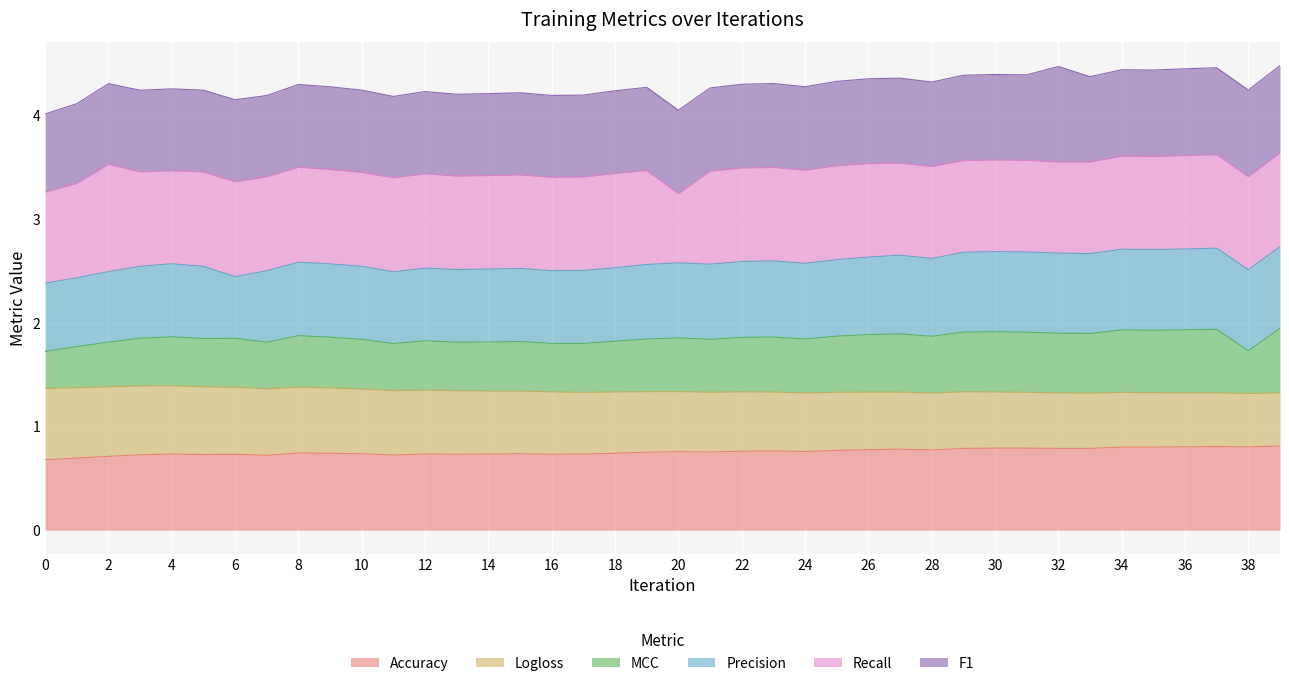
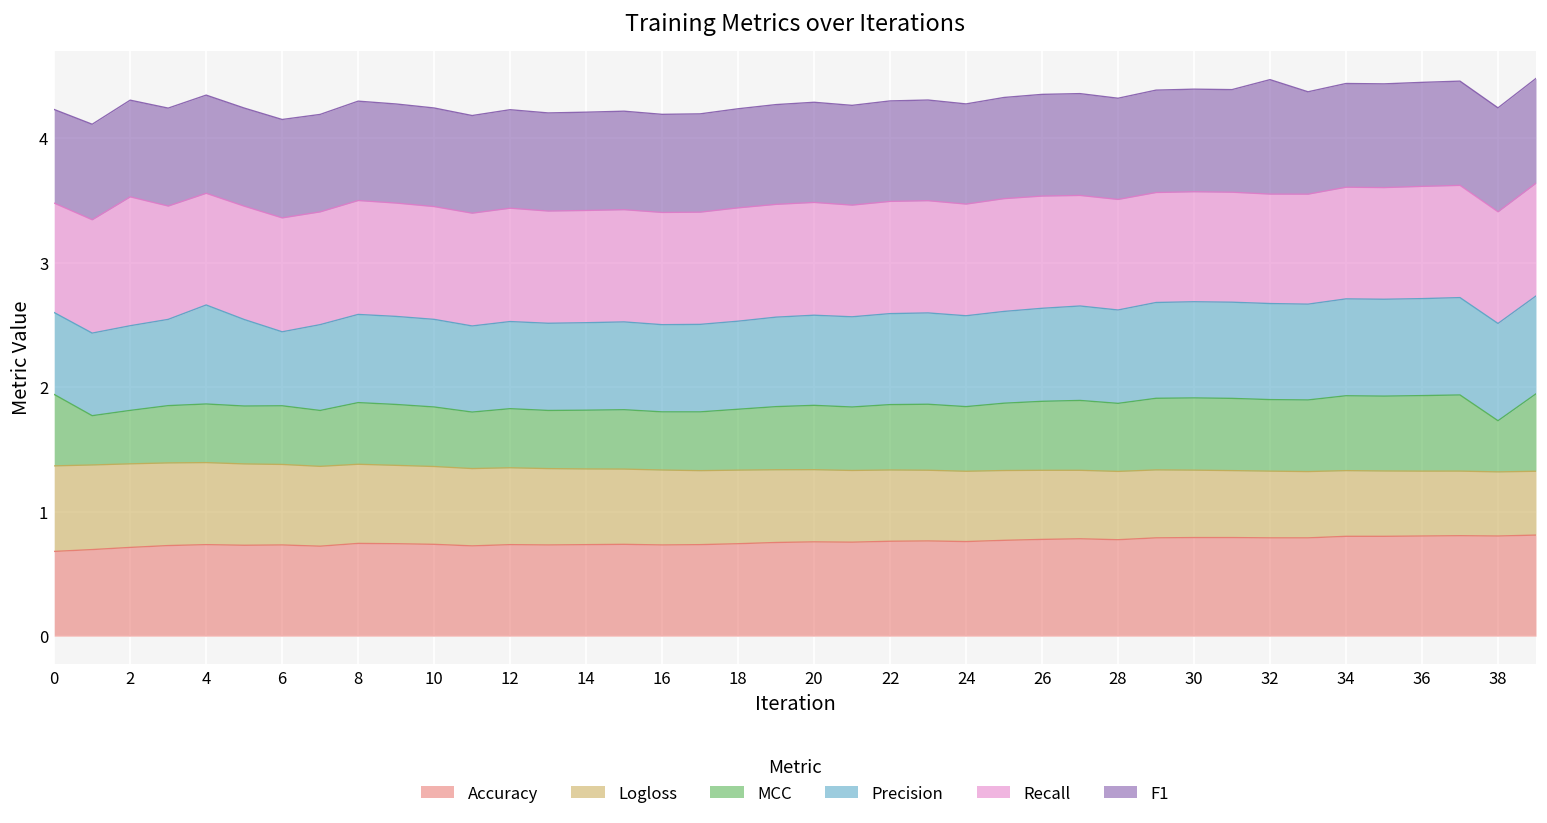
  {
    "MCC": {
-     "0": 0.36,
+     "0": 0.57,
      "2": 0.43,
      "4": 0.47,
      "6": 0.47,
      "8": 0.50,
      "10": 0.48,
      "12": 0.47,
      "14": 0.47,
      "16": 0.47,
      "18": 0.49,
      "20": 0.52,
      "22": 0.53,
      "24": 0.52,
      "26": 0.55,
      "28": 0.55,
      "30": 0.58,
      "32": 0.57,
      "34": 0.60,
      "36": 0.61,
      "38": 0.41
    },
    "Precision": {
      "0": 0.66,
      "2": 0.68,
-     "4": 0.70,
+     "4": 0.80,
      "6": 0.59,
      "8": 0.71,
      "10": 0.70,
      "12": 0.70,
      "14": 0.70,
      "16": 0.70,
      "18": 0.71,
      "20": 0.72,
      "22": 0.73,
      "24": 0.73,
      "26": 0.75,
      "28": 0.75,
      "30": 0.77,
      "32": 0.77,
      "34": 0.78,
      "36": 0.78,
      "38": 0.78
    },
    "Recall": {
      "0": 0.88,
      "2": 1.04,
      "4": 0.90,
      "6": 0.91,
      "8": 0.91,
      "10": 0.91,
      "12": 0.91,
      "14": 0.90,
      "16": 0.90,
      "18": 0.91,
-     "20": 0.67,
+     "20": 0.91,
      "22": 0.90,
      "24": 0.90,
      "26": 0.90,
      "28": 0.89,
      "30": 0.88,
      "32": 0.88,
      "34": 0.90,
      "36": 0.90,
      "38": 0.90
    },
    "F1": {
      "0": 0.75,
      "2": 0.78,
      "4": 0.79,
      "6": 0.79,
      "8": 0.80,
      "10": 0.79,
      "12": 0.79,
      "14": 0.79,
      "16": 0.79,
      "18": 0.80,
      "20": 0.80,
      "22": 0.81,
      "24": 0.80,
      "26": 0.82,
      "28": 0.81,
      "30": 0.82,
      "32": 0.92,
      "34": 0.83,
      "36": 0.84,
      "38": 0.84
    }
  }
